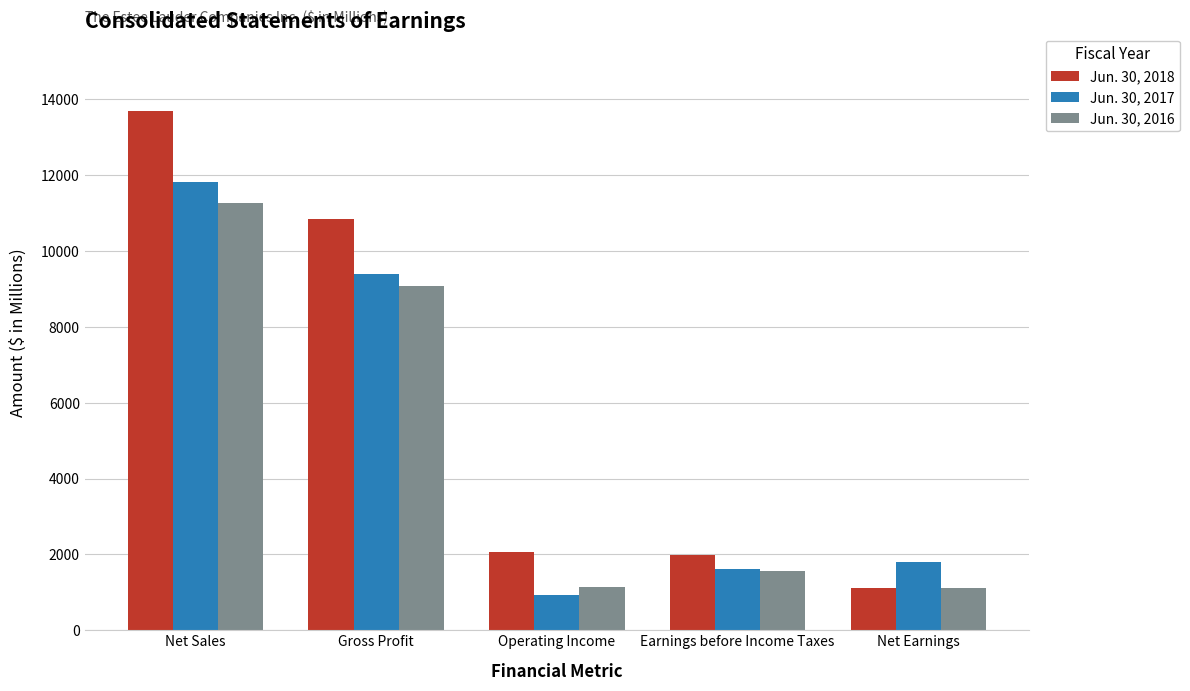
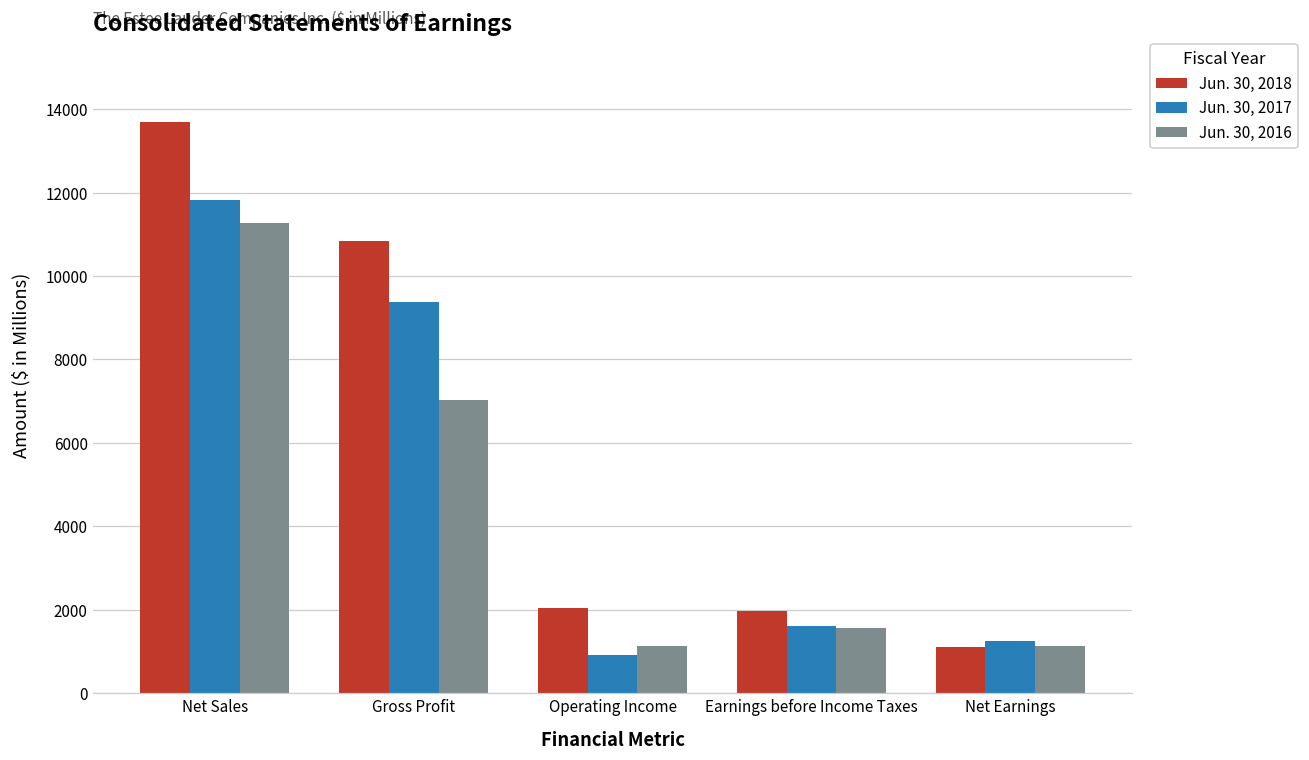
  {
    "Jun. 30, 2018": {
      "Net Sales": 13700,
      "Gross Profit": 10800,
      "Operating Income": 2100,
      "Earnings before Income Taxes": 2000,
      "Net Earnings": 1100
    },
    "Jun. 30, 2017": {
      "Net Sales": 11800,
      "Gross Profit": 9400,
      "Operating Income": 900,
      "Earnings before Income Taxes": 1600,
-     "Net Earnings": 1800
+     "Net Earnings": 1300
    },
    "Jun. 30, 2016": {
      "Net Sales": 11300,
-     "Gross Profit": 9100,
+     "Gross Profit": 7000,
      "Operating Income": 1100,
      "Earnings before Income Taxes": 1600,
      "Net Earnings": 1100
    }
  }
